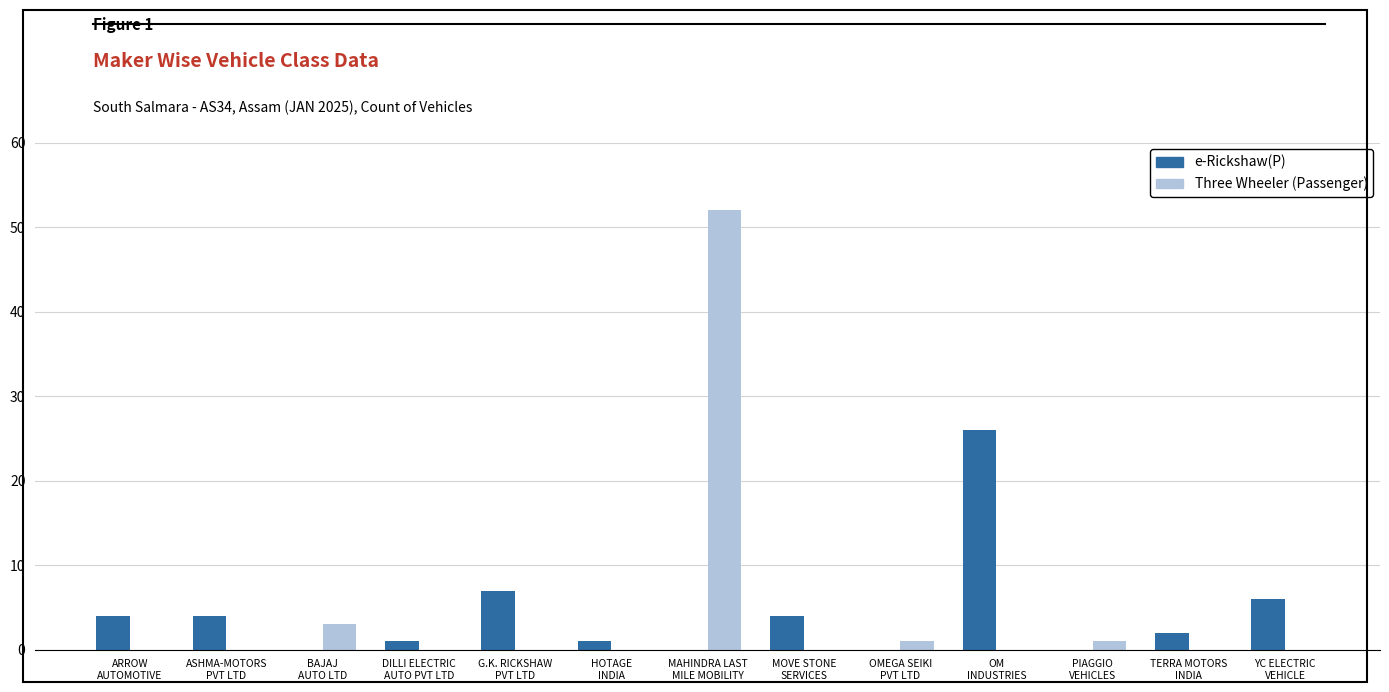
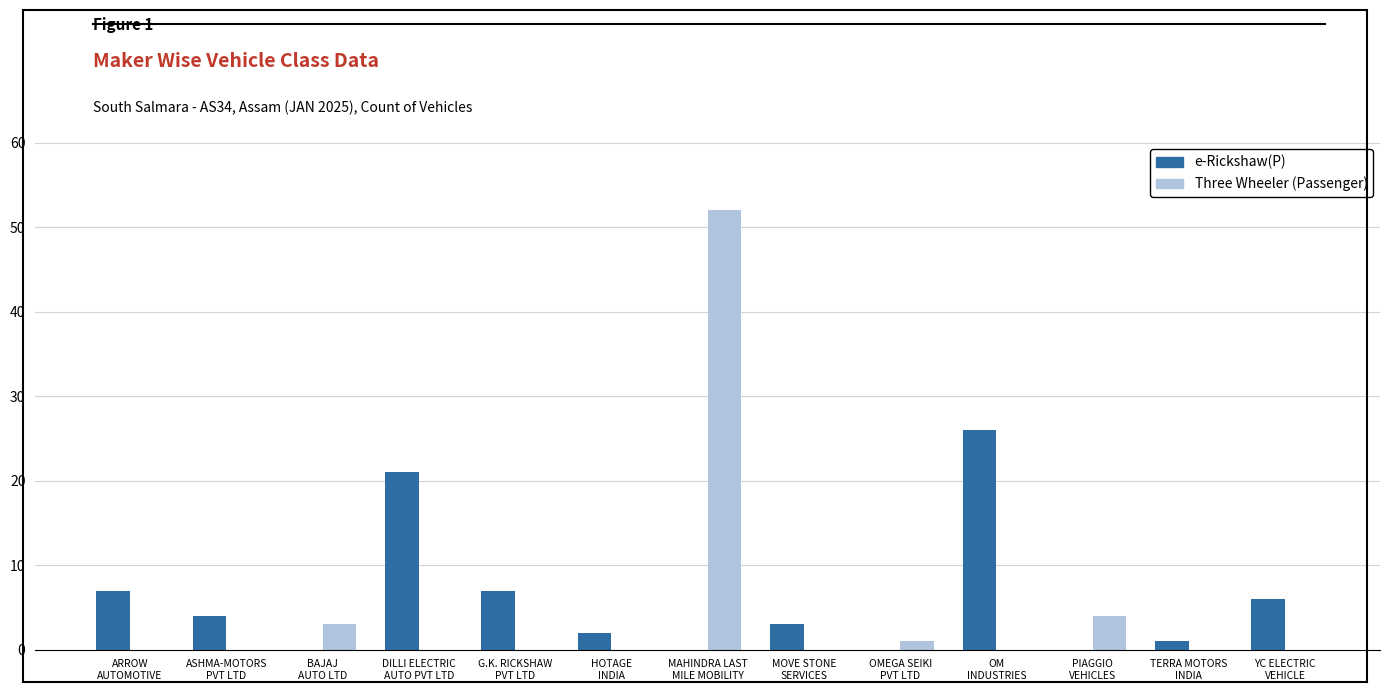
  {
    "e-Rickshaw(P)": {
-     "ARROW AUTOMOTIVE": 4,
+     "ARROW AUTOMOTIVE": 7,
      "ASHMA-MOTORS PVT LTD": 4,
      "BAJAJ AUTO LTD": 0,
-     "DILLI ELECTRIC AUTO PVT LTD": 1,
+     "DILLI ELECTRIC AUTO PVT LTD": 21,
      "G.K. RICKSHAW PVT LTD": 7,
-     "HOTAGE INDIA": 1,
+     "HOTAGE INDIA": 2,
      "MAHINDRA LAST MILE MOBILITY": 0,
-     "MOVE STONE SERVICES": 4,
+     "MOVE STONE SERVICES": 3,
      "OMEGA SEIKI PVT LTD": 0,
      "OM INDUSTRIES": 26,
      "PIAGGIO VEHICLES": 0,
-     "TERRA MOTORS INDIA": 2,
+     "TERRA MOTORS INDIA": 1,
      "YC ELECTRIC VEHICLE": 6
    },
    "Three Wheeler (Passenger)": {
      "ARROW AUTOMOTIVE": 0,
      "ASHMA-MOTORS PVT LTD": 0,
      "BAJAJ AUTO LTD": 3,
      "DILLI ELECTRIC AUTO PVT LTD": 0,
      "G.K. RICKSHAW PVT LTD": 0,
      "HOTAGE INDIA": 0,
      "MAHINDRA LAST MILE MOBILITY": 52,
      "MOVE STONE SERVICES": 0,
      "OMEGA SEIKI PVT LTD": 1,
      "OM INDUSTRIES": 0,
-     "PIAGGIO VEHICLES": 1,
+     "PIAGGIO VEHICLES": 4,
      "TERRA MOTORS INDIA": 0,
      "YC ELECTRIC VEHICLE": 0
    }
  }
